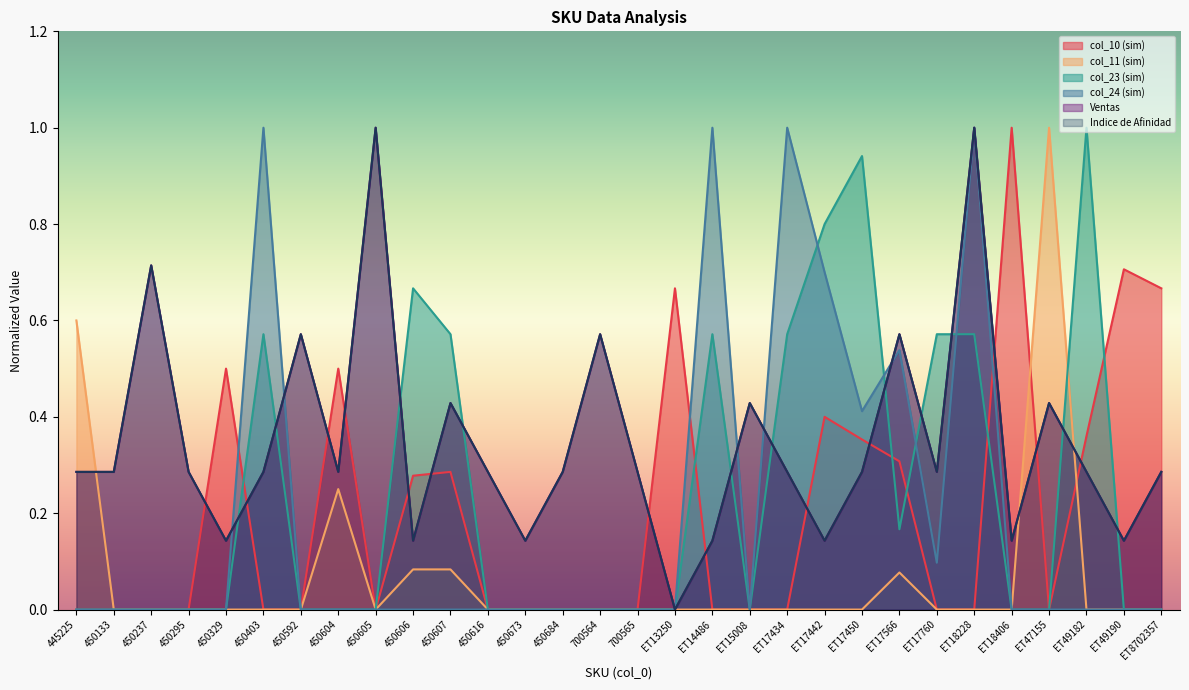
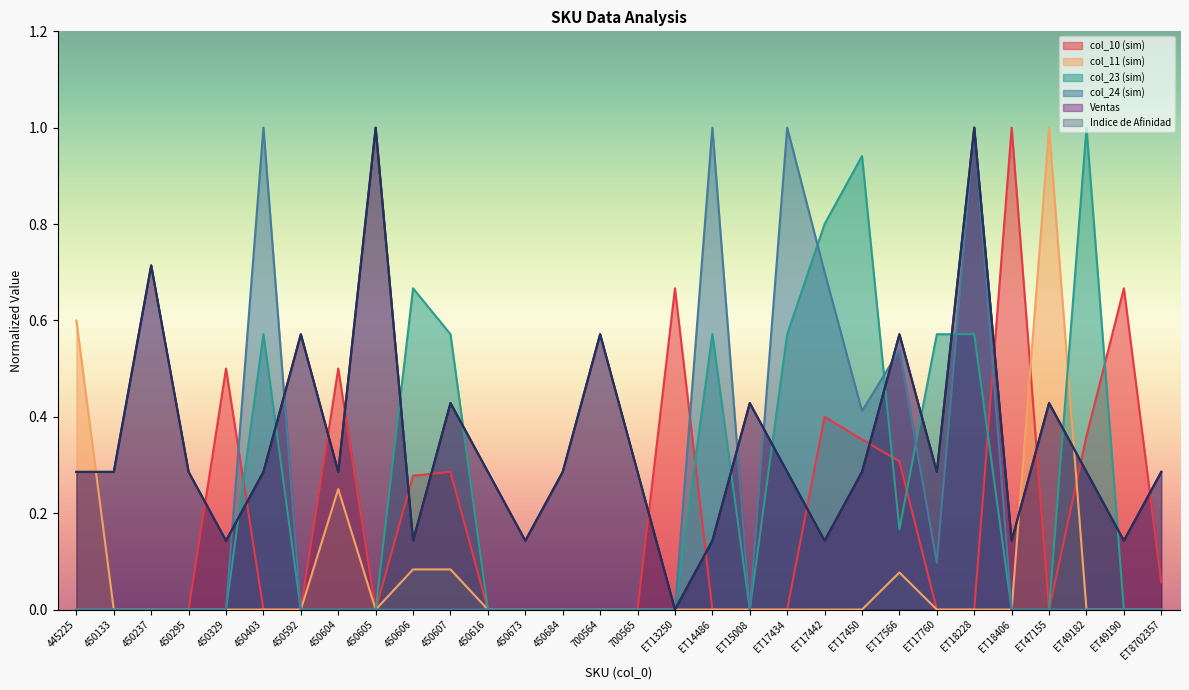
  {
    "col_10 (sim)": {
      "450329": 0.50,
      "450604": 0.50,
      "450606": 0.28,
      "450607": 0.29,
      "ET13250": 0.67,
      "ET17442": 0.40,
      "ET17450": 0.35,
      "ET17566": 0.31,
      "ET18406": 1.00,
      "ET49182": 0.36,
-     "ET49190": 0.71,
-     "ET8702357": 0.67
+     "ET49190": 0.67,
+     "ET8702357": 0.06
    },
    "col_11 (sim)": {
      "445225": 0.60,
      "450604": 0.25,
      "450606": 0.08,
      "450607": 0.08,
      "ET17442": 0.00,
      "ET17450": 0.00,
      "ET17566": 0.08,
      "ET47155": 1.00
    }
  }
